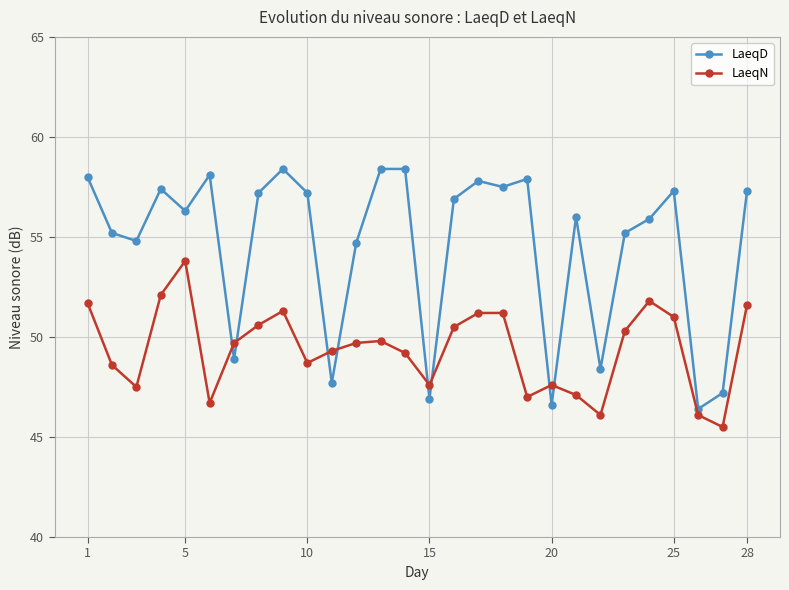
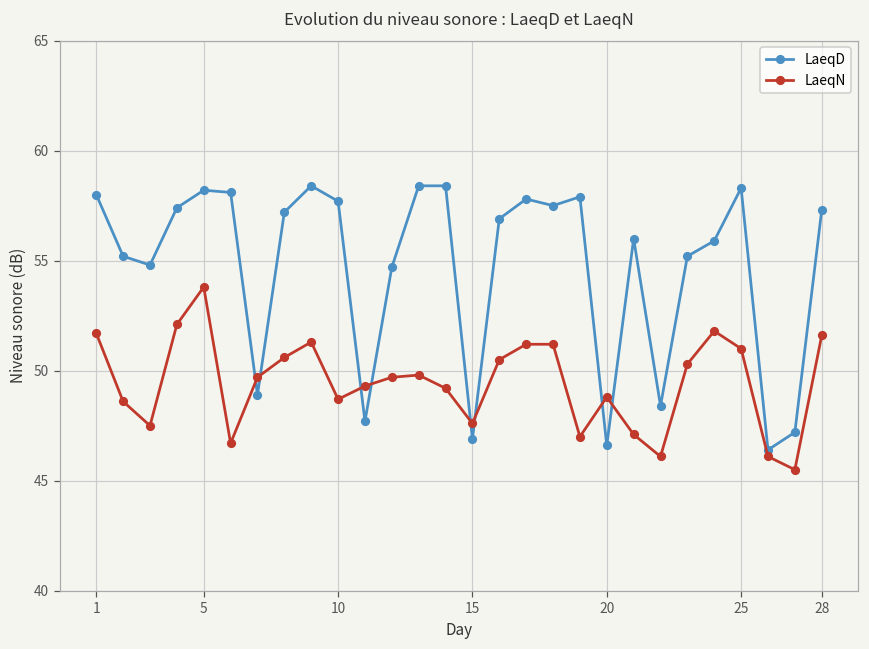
  {
    "LaeqD": {
      "1": 58.0,
-     "5": 56.3,
-     "10": 57.2,
+     "5": 58.2,
+     "10": 57.7,
      "15": 46.9,
      "20": 46.6,
-     "25": 57.3,
+     "25": 58.3,
      "28": 57.3
    },
    "LaeqN": {
      "1": 51.7,
      "5": 53.8,
      "10": 48.7,
      "15": 47.6,
-     "20": 47.6,
+     "20": 48.8,
      "25": 51.0,
      "28": 51.6
    }
  }
